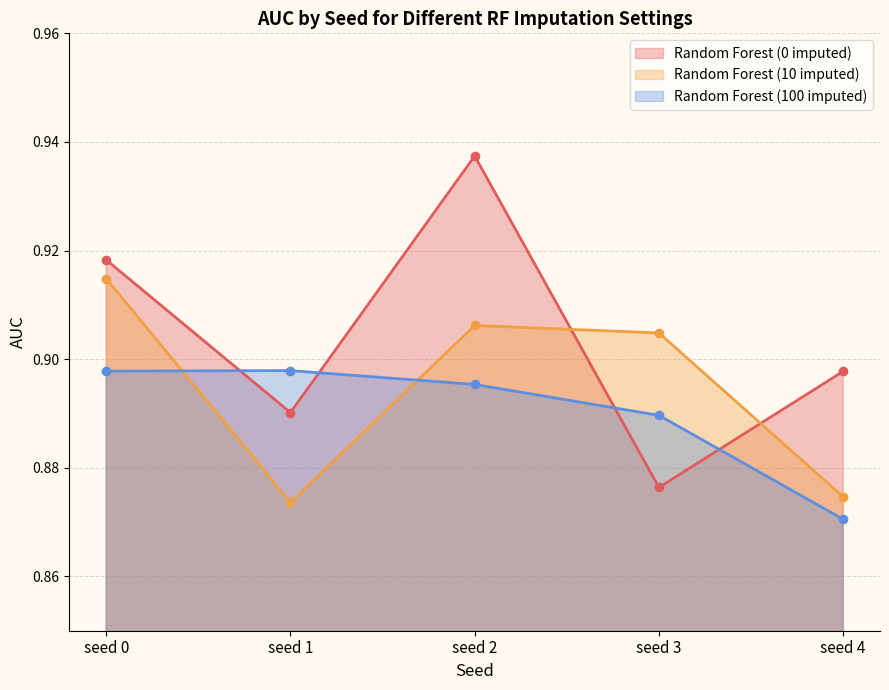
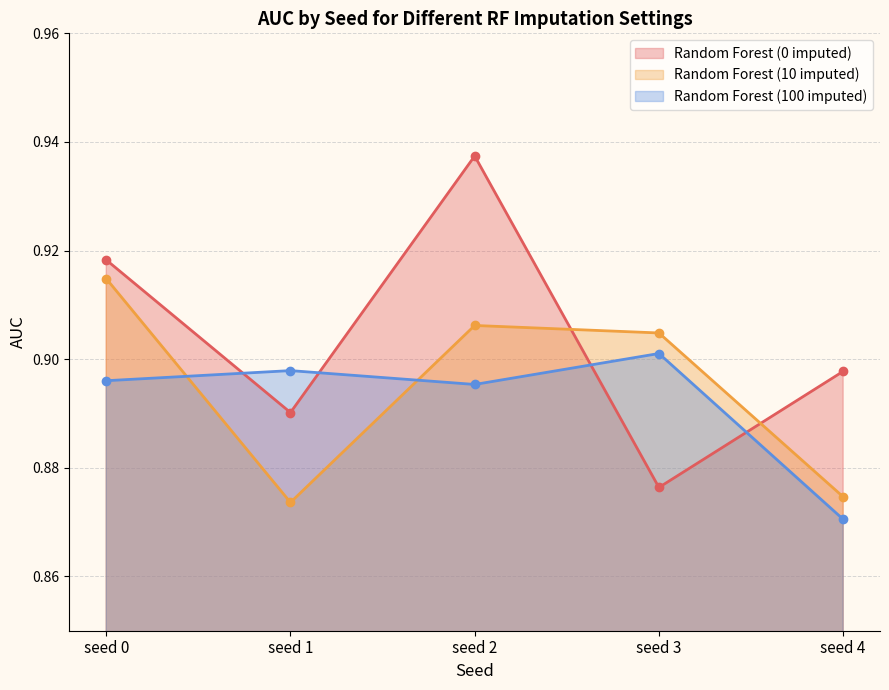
  {
    "Random Forest (100 imputed)": {
-     "seed 0": 0.898,
+     "seed 0": 0.896,
      "seed 1": 0.898,
      "seed 2": 0.895,
-     "seed 3": 0.890,
+     "seed 3": 0.901,
      "seed 4": 0.871
    }
  }
